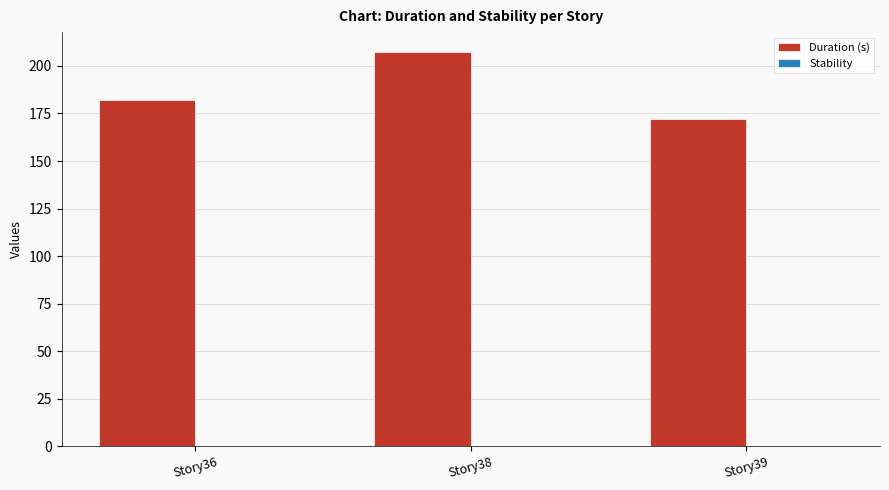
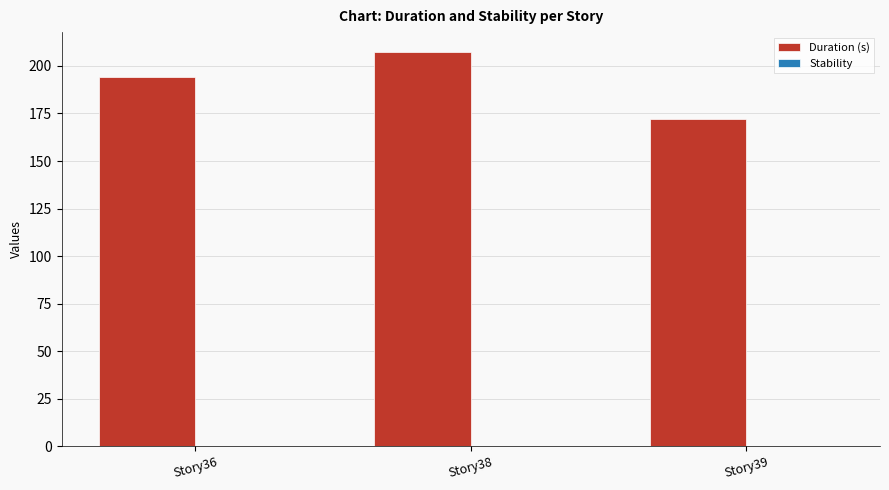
  {
    "Duration (s)": {
-     "Story36": 182,
+     "Story36": 194,
      "Story38": 207,
      "Story39": 172
    },
    "Stability": {
      "Story36": 0,
      "Story38": 0,
      "Story39": 0
    }
  }
